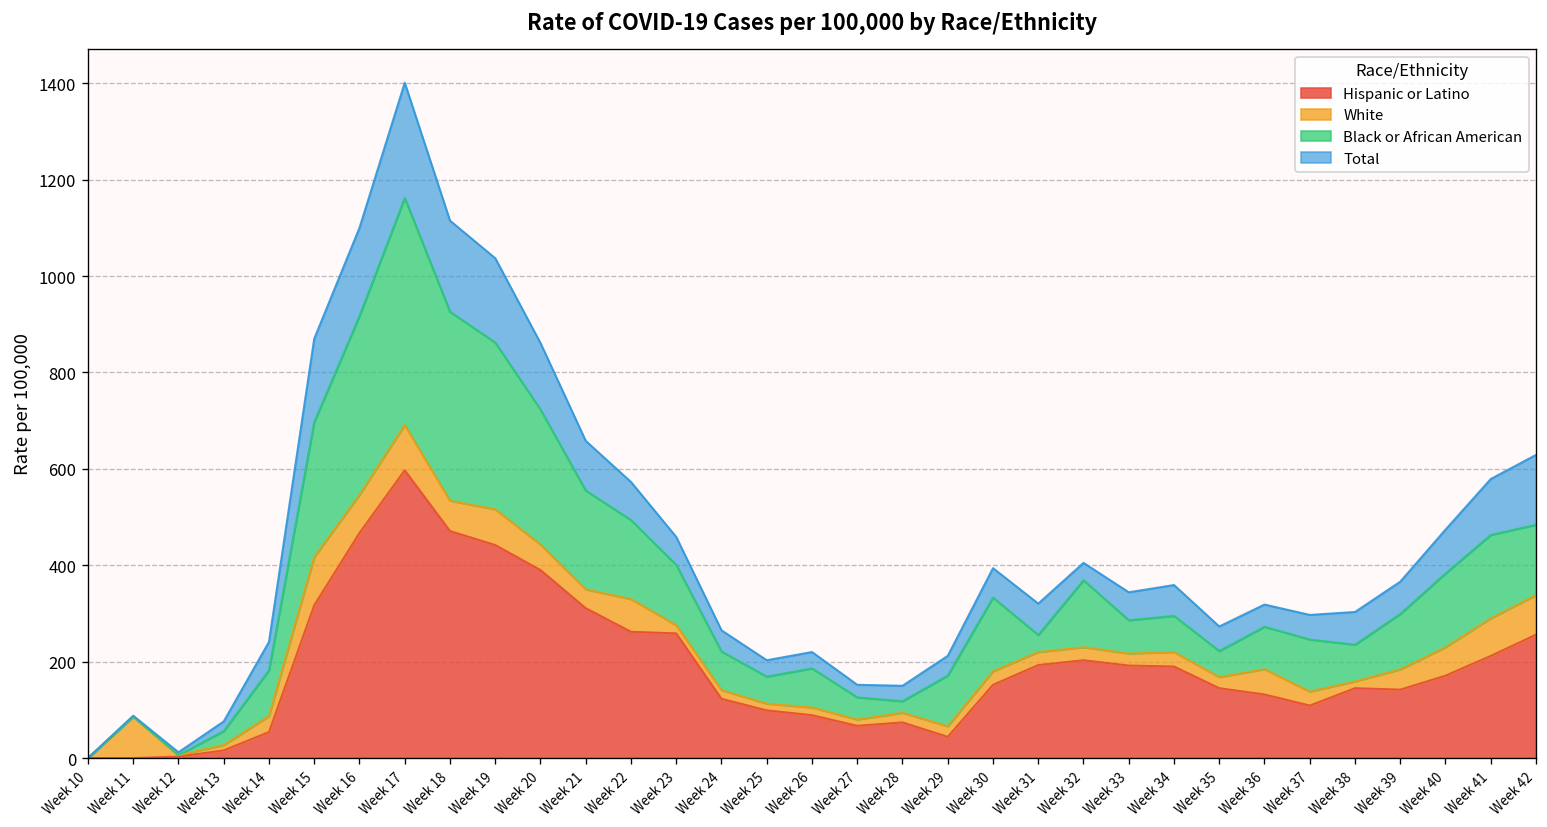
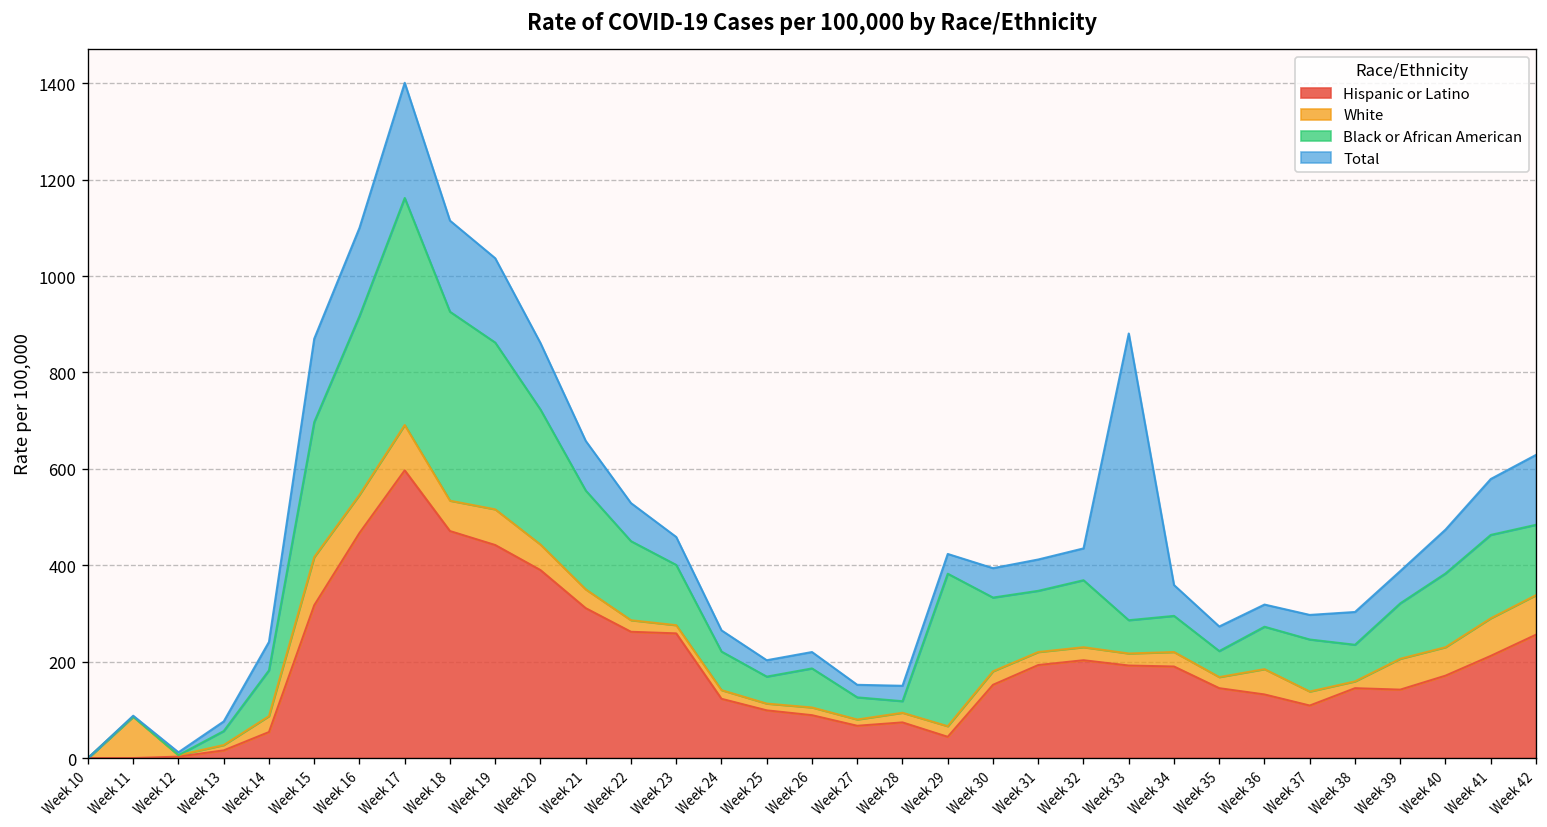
  {
    "Hispanic or Latino": {
      "Week 11": 0,
      "Week 13": 20,
      "Week 14": 50,
      "Week 15": 320,
      "Week 16": 470,
      "Week 17": 600,
      "Week 18": 470,
      "Week 19": 440,
      "Week 20": 390,
      "Week 21": 310,
      "Week 22": 260,
      "Week 23": 260,
      "Week 24": 120,
      "Week 25": 100,
      "Week 26": 90,
      "Week 27": 70,
      "Week 28": 70,
      "Week 29": 40,
      "Week 30": 150,
      "Week 31": 190,
      "Week 32": 200,
      "Week 33": 190,
      "Week 34": 190,
      "Week 35": 150,
      "Week 36": 130,
      "Week 37": 110,
      "Week 38": 150,
      "Week 39": 140,
      "Week 40": 170,
      "Week 41": 210,
      "Week 42": 260
    },
    "White": {
      "Week 13": 10,
      "Week 14": 30,
      "Week 15": 100,
      "Week 16": 80,
      "Week 17": 90,
      "Week 18": 60,
      "Week 19": 70,
      "Week 20": 50,
      "Week 21": 40,
-     "Week 22": 70,
+     "Week 22": 20,
      "Week 23": 20,
      "Week 24": 20,
      "Week 25": 10,
      "Week 26": 20,
      "Week 27": 10,
      "Week 28": 20,
      "Week 29": 20,
      "Week 30": 30,
      "Week 31": 30,
      "Week 32": 30,
      "Week 33": 30,
      "Week 34": 30,
      "Week 35": 20,
      "Week 36": 50,
      "Week 37": 30,
      "Week 38": 10,
-     "Week 39": 40,
+     "Week 39": 60,
      "Week 40": 60,
      "Week 41": 80,
      "Week 42": 80
    },
    "Black or African American": {
      "Week 13": 30,
      "Week 14": 100,
      "Week 15": 280,
      "Week 16": 370,
      "Week 17": 470,
      "Week 18": 390,
      "Week 19": 350,
      "Week 20": 280,
      "Week 21": 210,
      "Week 22": 160,
      "Week 23": 130,
      "Week 24": 80,
      "Week 25": 60,
      "Week 26": 80,
      "Week 27": 50,
      "Week 28": 20,
-     "Week 29": 110,
+     "Week 29": 320,
      "Week 30": 150,
-     "Week 31": 40,
+     "Week 31": 130,
      "Week 32": 140,
      "Week 33": 70,
      "Week 34": 80,
      "Week 35": 50,
      "Week 36": 90,
      "Week 37": 110,
      "Week 38": 80,
      "Week 39": 120,
      "Week 40": 150,
      "Week 41": 170,
      "Week 42": 150
    },
    "Total": {
      "Week 13": 20,
      "Week 14": 60,
      "Week 15": 170,
      "Week 16": 180,
      "Week 17": 240,
      "Week 18": 190,
      "Week 19": 180,
      "Week 20": 140,
      "Week 21": 100,
      "Week 22": 80,
      "Week 23": 60,
      "Week 24": 40,
      "Week 25": 30,
      "Week 26": 30,
      "Week 27": 30,
      "Week 28": 30,
      "Week 29": 40,
      "Week 30": 60,
      "Week 31": 60,
-     "Week 32": 40,
-     "Week 33": 60,
+     "Week 32": 70,
+     "Week 33": 590,
      "Week 34": 60,
      "Week 35": 50,
      "Week 36": 50,
      "Week 37": 50,
      "Week 38": 70,
      "Week 39": 70,
      "Week 40": 90,
      "Week 41": 120,
      "Week 42": 150
    }
  }
